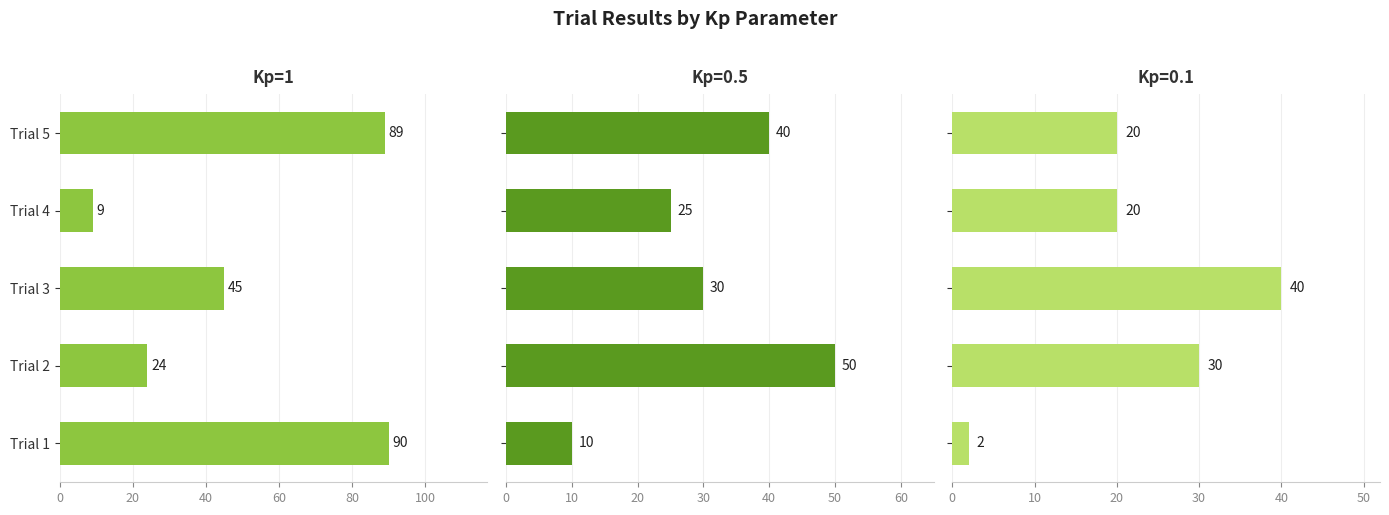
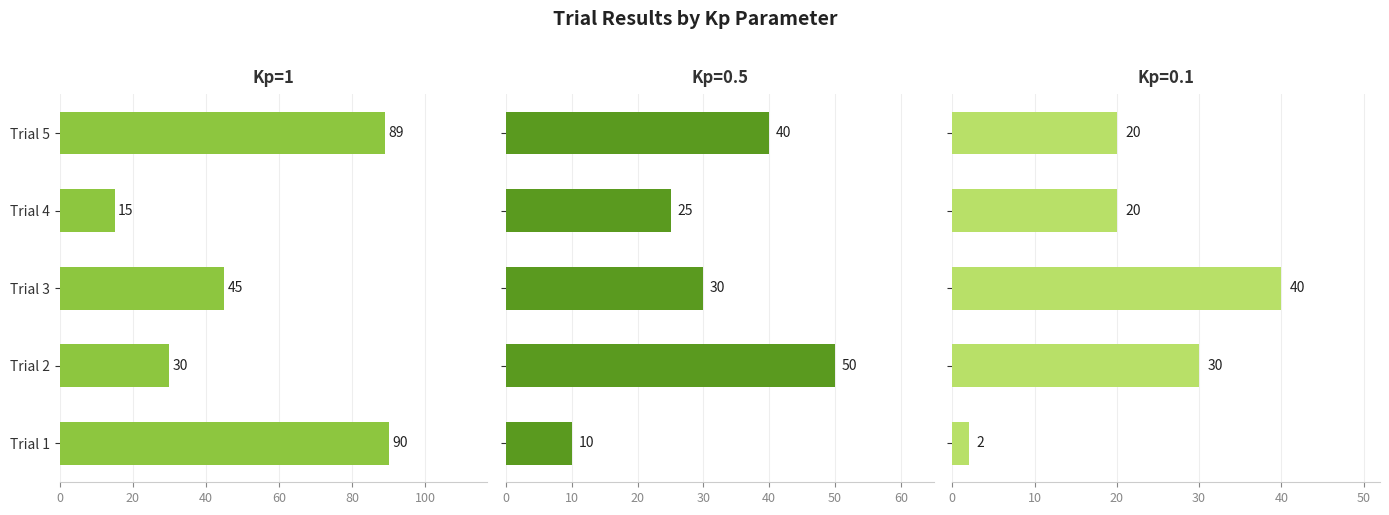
  {
    "Kp=1": {
      "Trial 5": 89,
-     "Trial 4": 9,
+     "Trial 4": 15,
      "Trial 3": 45,
-     "Trial 2": 24,
+     "Trial 2": 30,
      "Trial 1": 90
    }
  }
